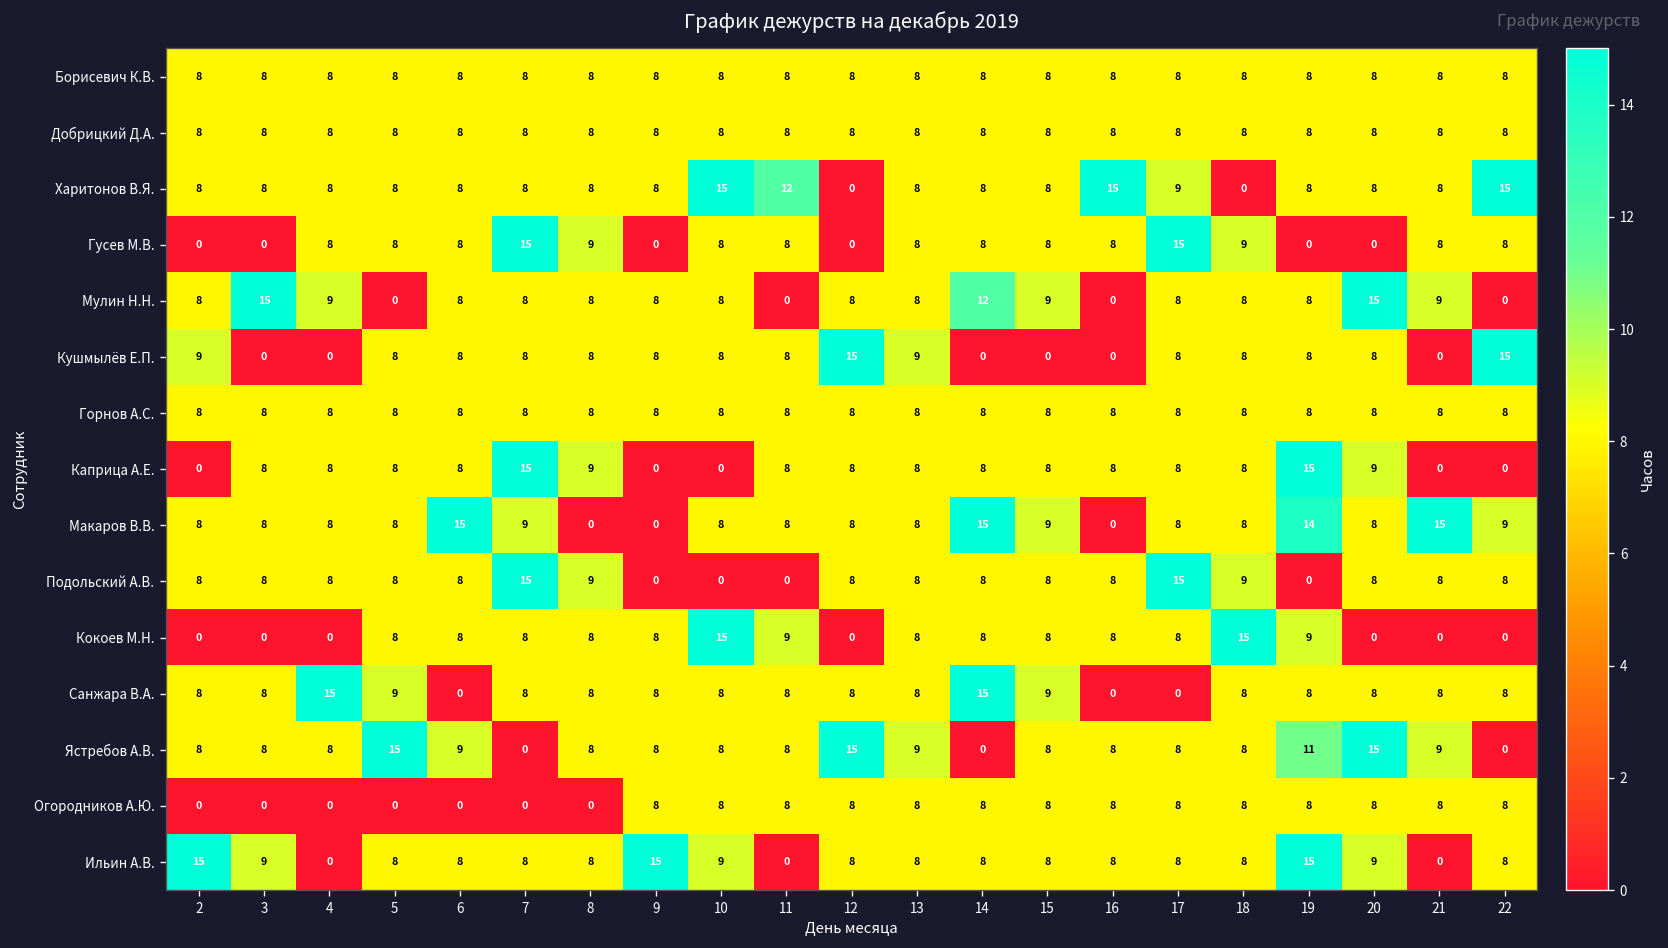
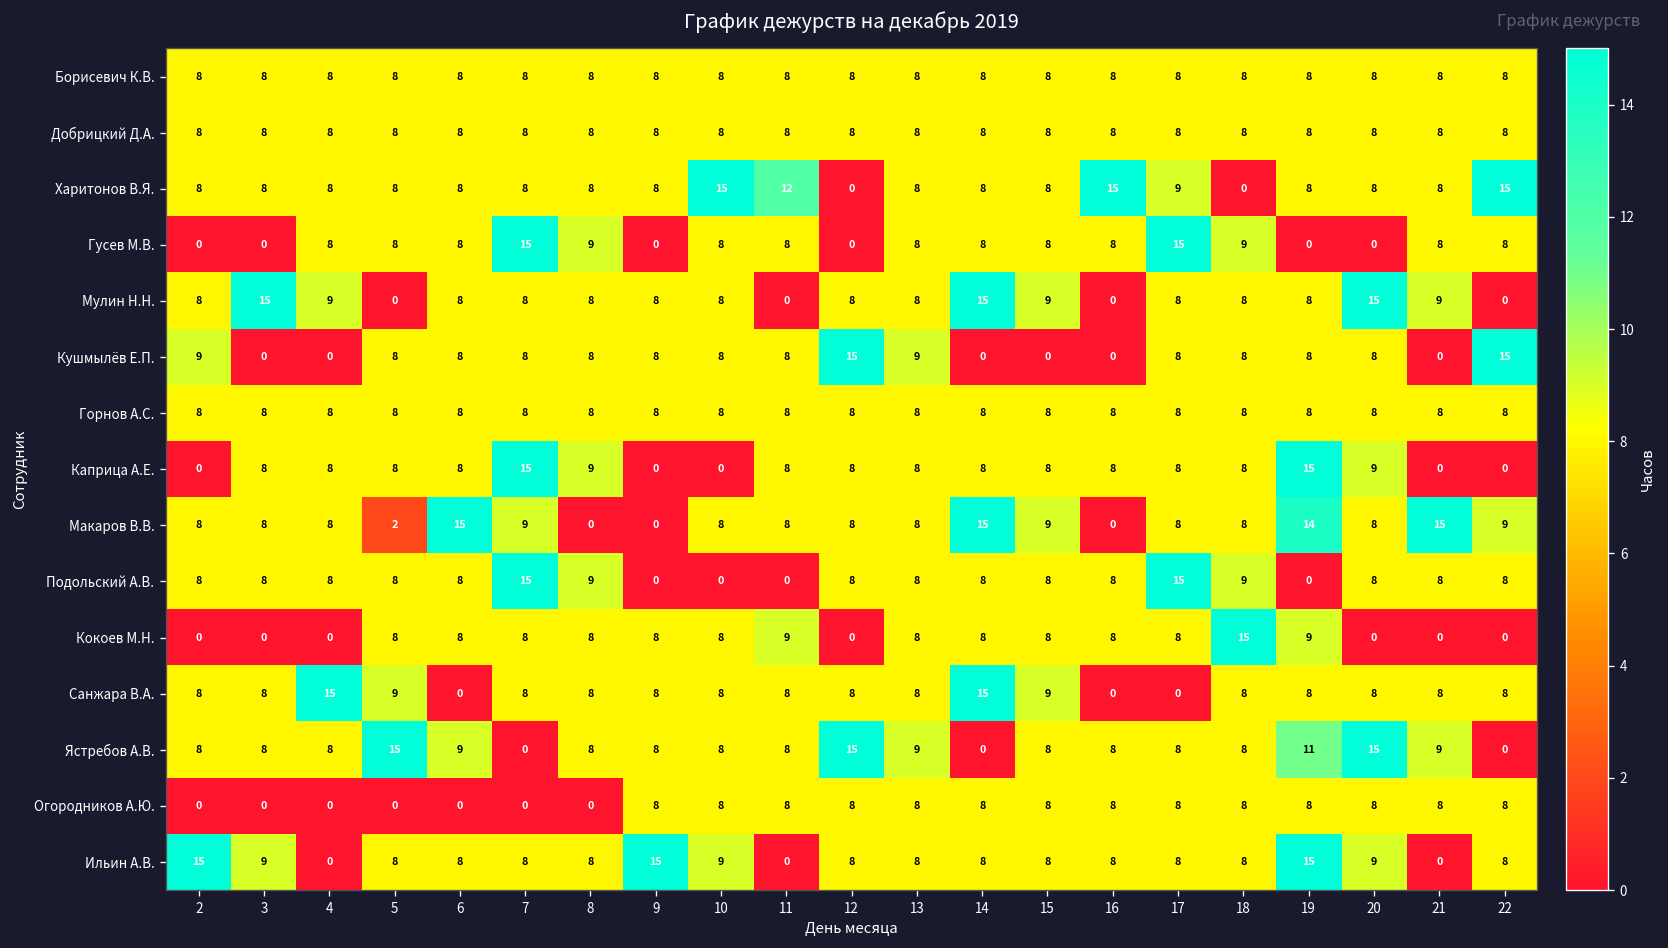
  {
    "Мулин Н.Н.": {
      "2": 8,
      "3": 15,
      "4": 9,
      "5": 0,
      "6": 8,
      "7": 8,
      "8": 8,
      "9": 8,
      "10": 8,
      "11": 0,
      "12": 8,
      "13": 8,
-     "14": 12,
+     "14": 15,
      "15": 9,
      "16": 0,
      "17": 8,
      "18": 8,
      "19": 8,
      "20": 15,
      "21": 9,
      "22": 0
    },
    "Макаров В.В.": {
      "2": 8,
      "3": 8,
      "4": 8,
-     "5": 8,
+     "5": 2,
      "6": 15,
      "7": 9,
      "8": 0,
      "9": 0,
      "10": 8,
      "11": 8,
      "12": 8,
      "13": 8,
      "14": 15,
      "15": 9,
      "16": 0,
      "17": 8,
      "18": 8,
      "19": 14,
      "20": 8,
      "21": 15,
      "22": 9
    },
    "Кокоев М.Н.": {
      "2": 0,
      "3": 0,
      "4": 0,
      "5": 8,
      "6": 8,
      "7": 8,
      "8": 8,
      "9": 8,
-     "10": 15,
+     "10": 8,
      "11": 9,
      "12": 0,
      "13": 8,
      "14": 8,
      "15": 8,
      "16": 8,
      "17": 8,
      "18": 15,
      "19": 9,
      "20": 0,
      "21": 0,
      "22": 0
    }
  }
